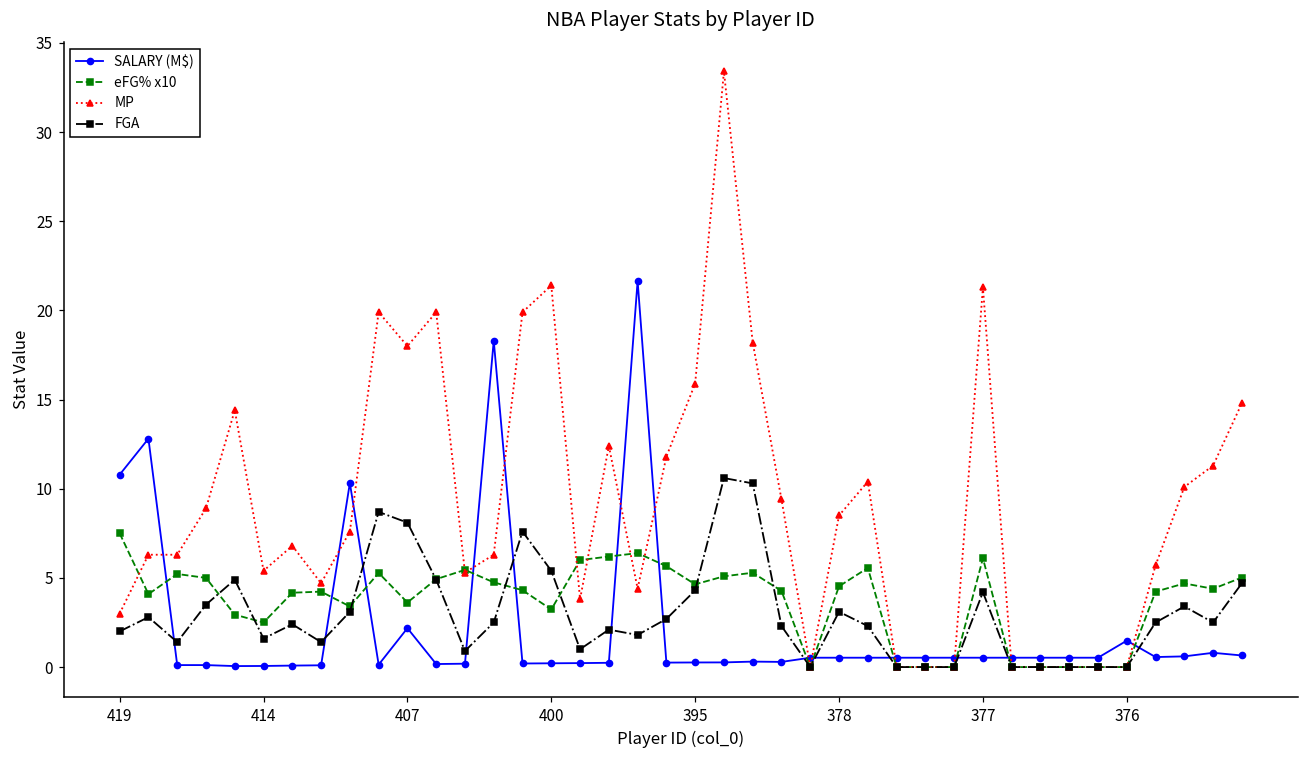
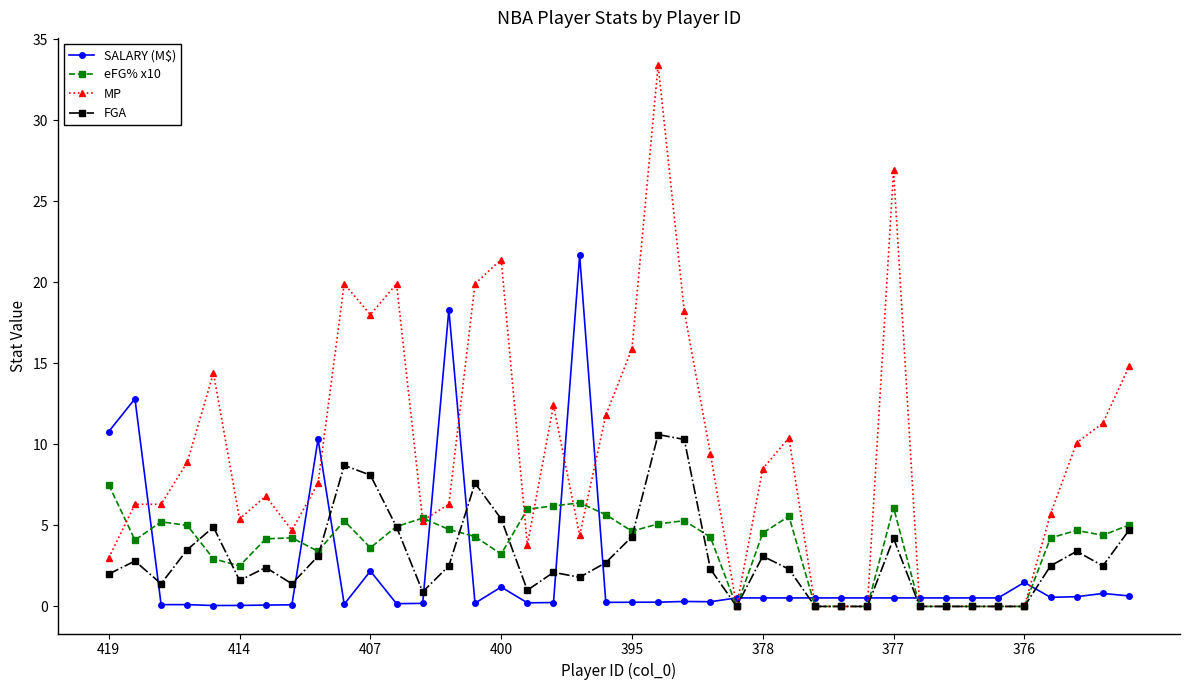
  {
    "SALARY (M$)": {
      "419": 10.8,
      "414": 0.1,
      "407": 2.2,
-     "400": 0.2,
+     "400": 1.2,
      "395": 0.3,
      "378": 0.5,
      "377": 0.5,
      "376": 1.5
    },
    "eFG% x10": {
      "419": 7.5,
      "414": 2.5,
      "407": 3.6,
      "400": 3.2,
      "395": 4.6,
      "378": 4.5,
      "377": 6.1
    },
    "MP": {
      "419": 3.0,
      "414": 5.4,
      "407": 18.0,
      "400": 21.4,
      "395": 15.9,
      "378": 8.5,
-     "377": 21.3
+     "377": 26.9
    },
    "FGA": {
      "419": 2.0,
      "414": 1.6,
      "407": 8.1,
      "400": 5.4,
      "395": 4.3,
      "378": 3.1,
      "377": 4.2
    }
  }
